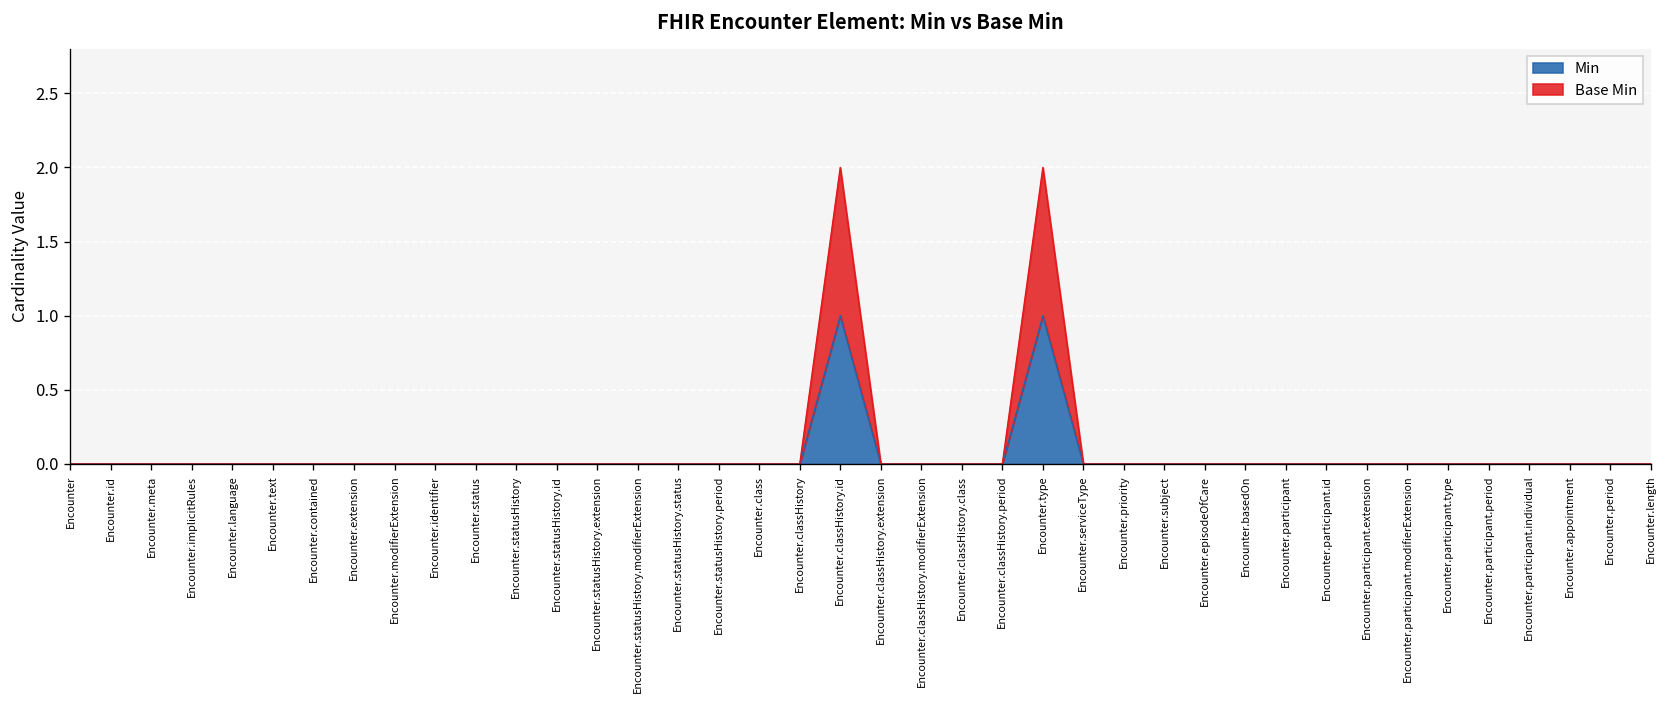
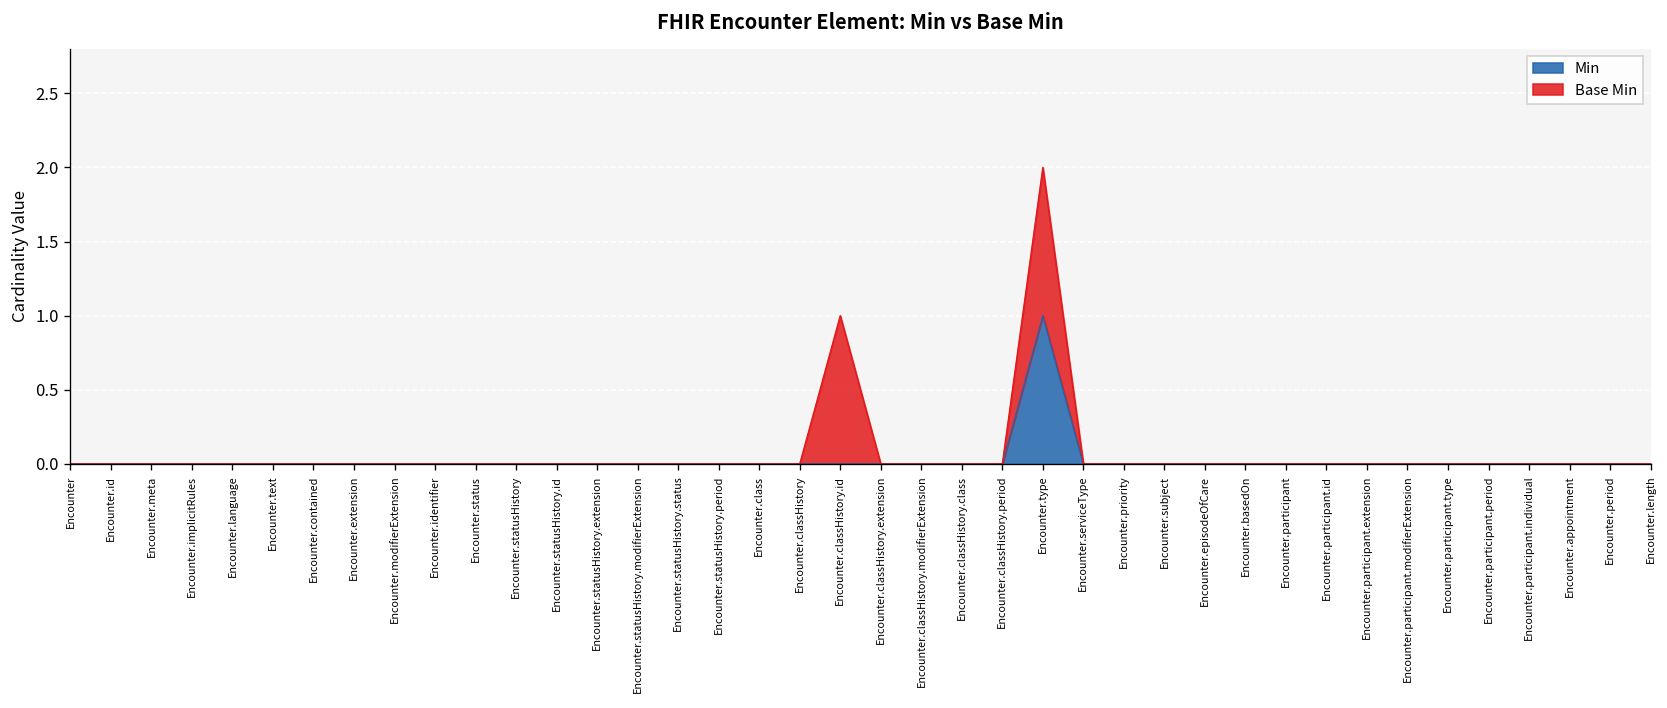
  {
    "Min": {
-     "Encounter.classHistory.id": 1,
+     "Encounter.classHistory.id": 0,
      "Encounter.type": 1
    },
    "Base Min": {
      "Encounter.classHistory.id": 1,
      "Encounter.type": 1
    }
  }
